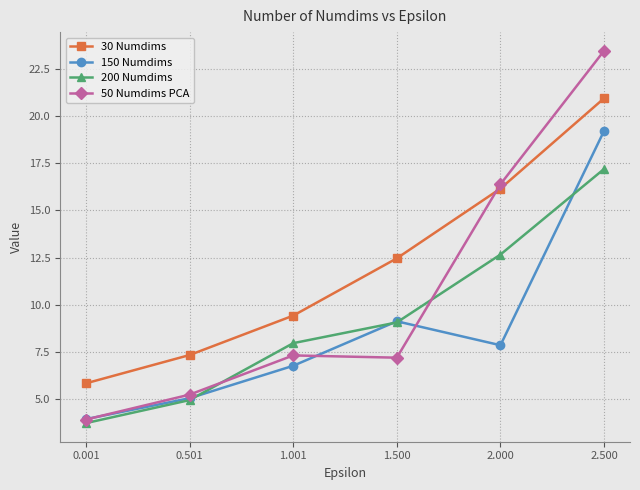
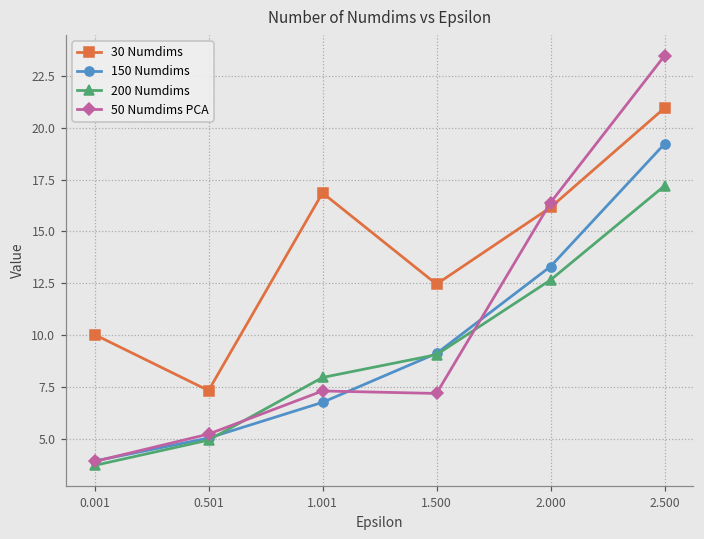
  {
    "30 Numdims": {
-     "0.001": 5.8,
+     "0.001": 10.0,
      "0.501": 7.3,
-     "1.001": 9.4,
+     "1.001": 16.9,
      "1.500": 12.5,
      "2.000": 16.2,
      "2.500": 21.0
    },
    "150 Numdims": {
      "1.001": 6.8,
-     "2.000": 7.9,
+     "2.000": 13.3,
      "2.500": 19.2
    },
    "200 Numdims": {
      "0.001": 3.7,
      "1.001": 8.0,
      "2.000": 12.7,
      "2.500": 17.2
    },
    "50 Numdims PCA": {
      "0.501": 5.2,
      "1.001": 7.3,
      "1.500": 7.2,
      "2.000": 16.4,
      "2.500": 23.5
    }
  }
